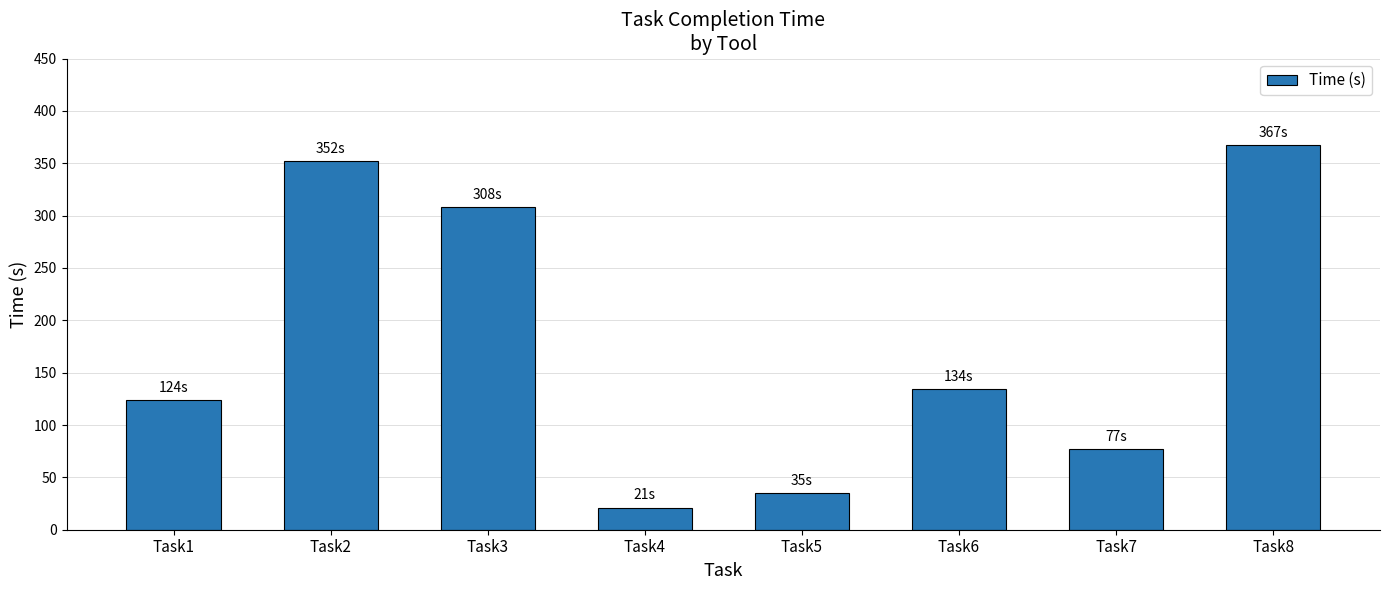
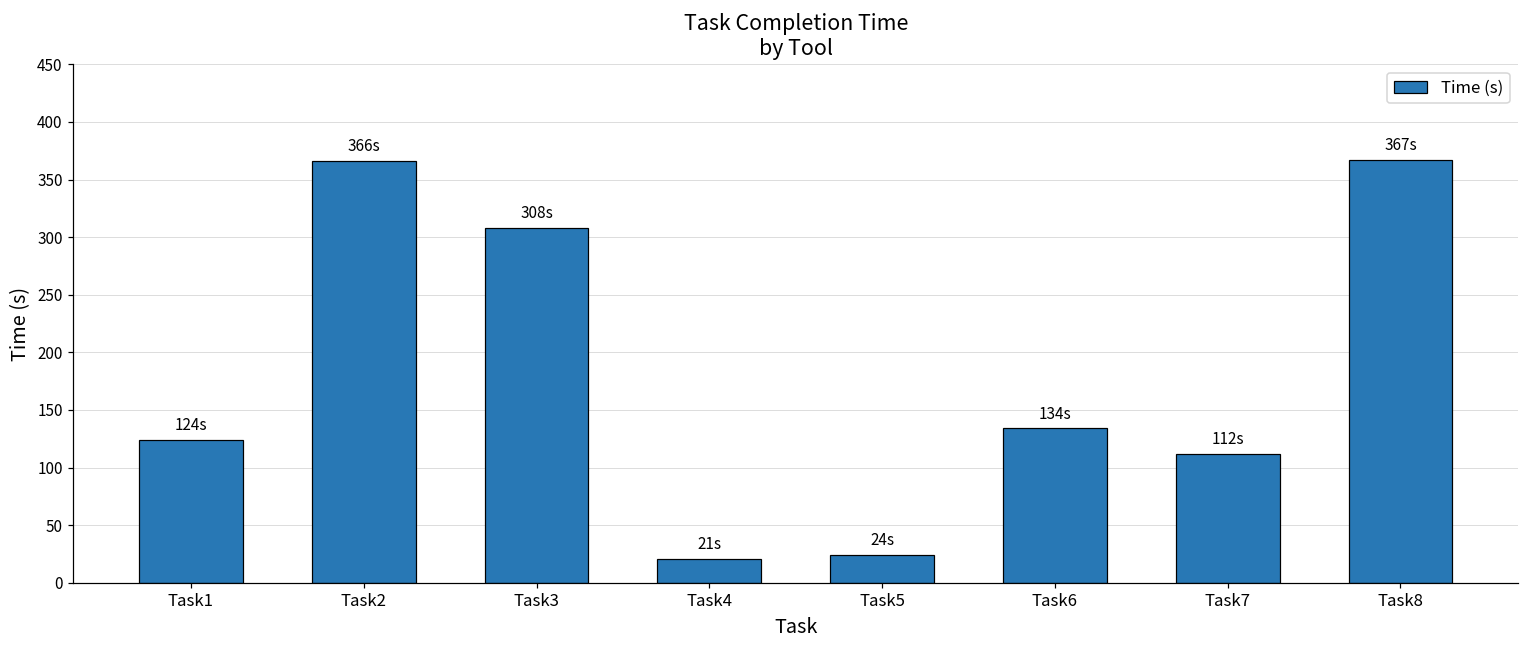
  {
    "Task1": "124s",
-   "Task2": "352s",
+   "Task2": "366s",
    "Task3": "308s",
    "Task4": "21s",
-   "Task5": "35s",
+   "Task5": "24s",
    "Task6": "134s",
-   "Task7": "77s",
+   "Task7": "112s",
    "Task8": "367s"
  }
